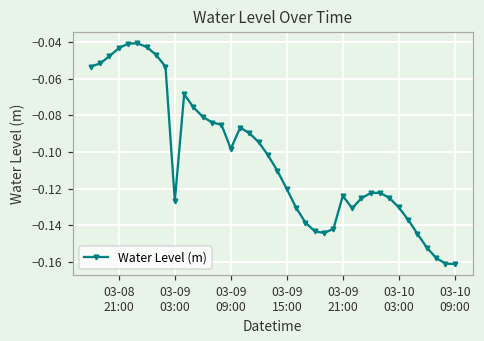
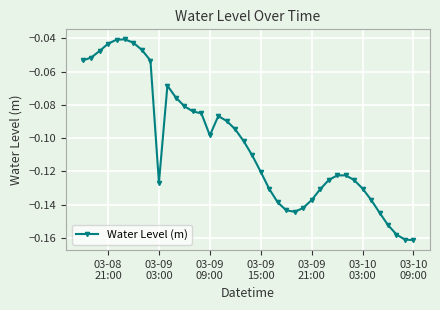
  {
    "03-08 21:00": -0.043,
    "03-09 03:00": -0.127,
    "03-09 09:00": -0.098,
    "03-09 15:00": -0.120,
-   "03-09 21:00": -0.124,
+   "03-09 21:00": -0.137,
    "03-10 03:00": -0.130,
    "03-10 09:00": -0.161
  }
